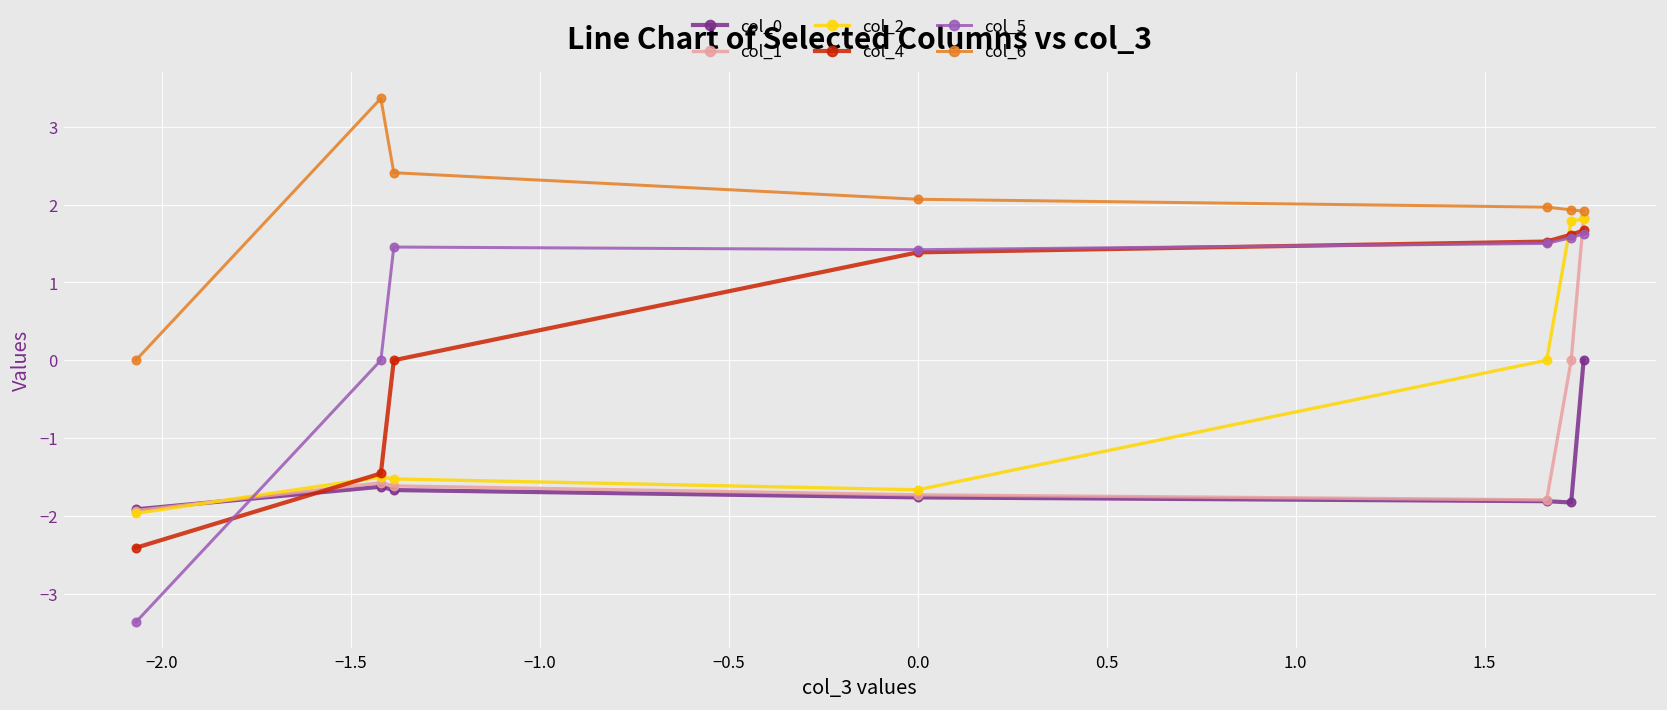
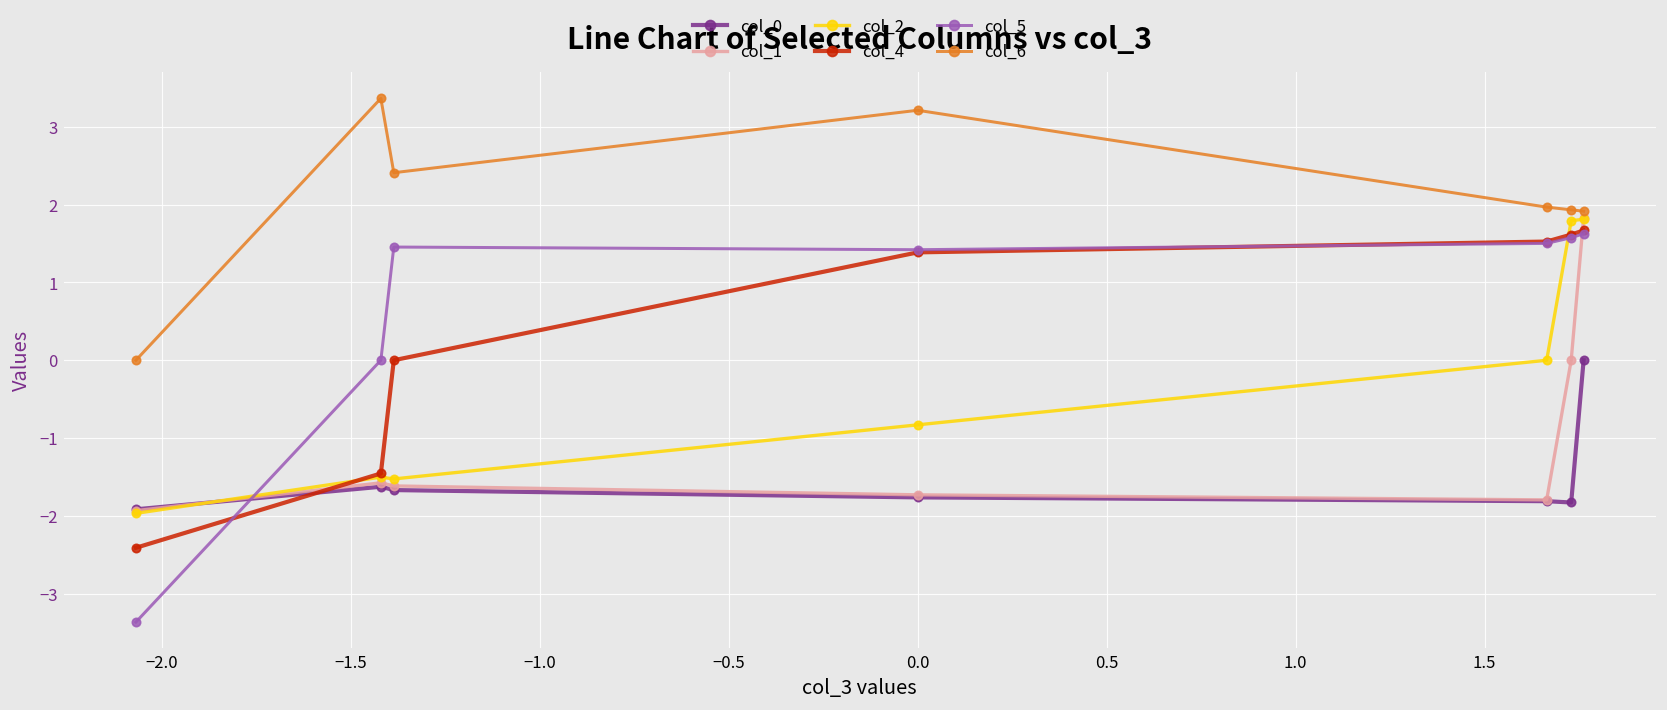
  {
    "col_2": {
-     "0.0": -1.7
+     "0.0": -0.8
    },
    "col_6": {
-     "0.0": 2.1
+     "0.0": 3.2
    }
  }
